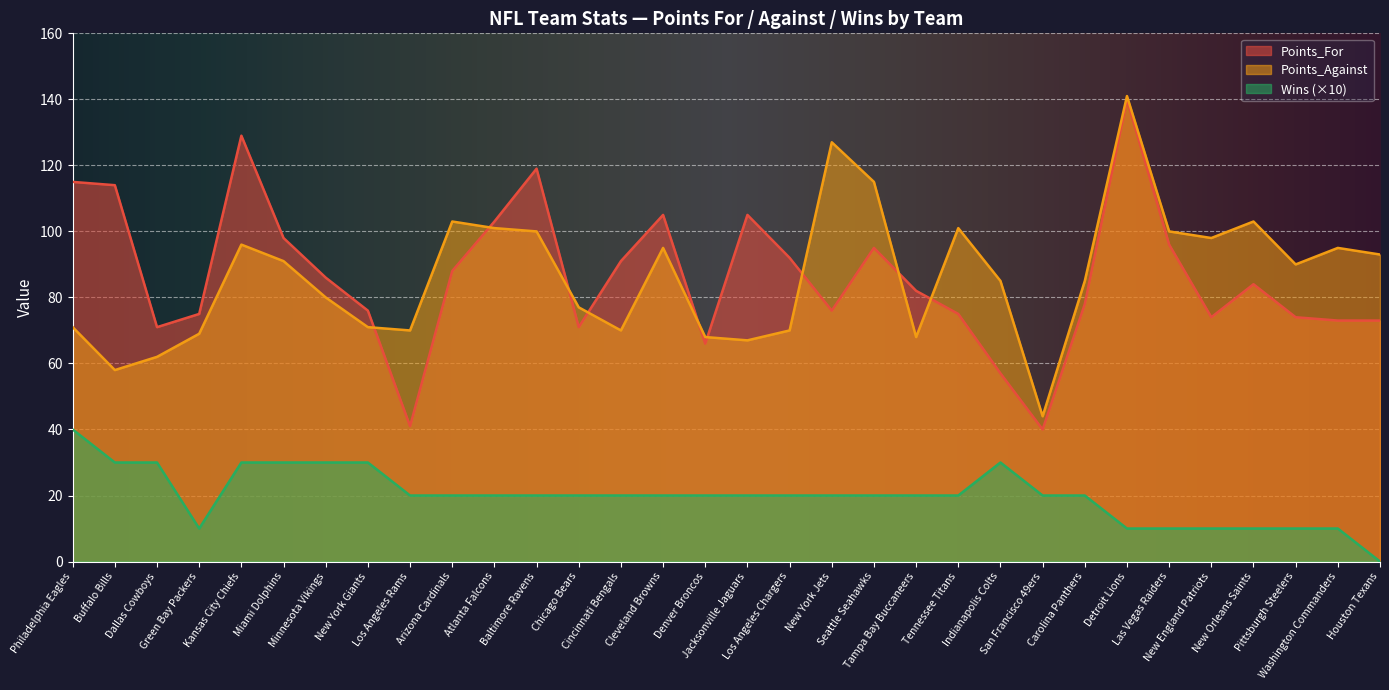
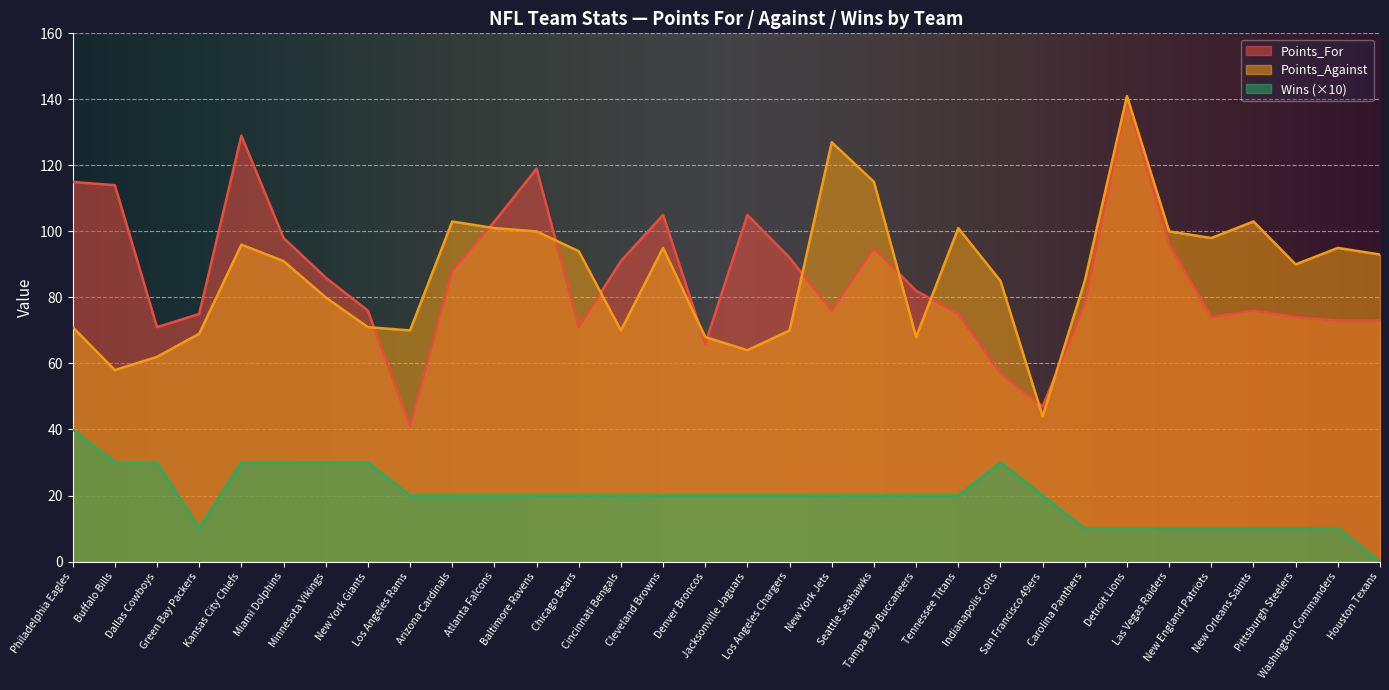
  {
    "Points_For": {
      "Philadelphia Eagles": 115,
      "Buffalo Bills": 114,
      "Dallas Cowboys": 71,
      "Green Bay Packers": 75,
      "Kansas City Chiefs": 129,
      "Miami Dolphins": 98,
      "Minnesota Vikings": 86,
      "New York Giants": 76,
      "Los Angeles Rams": 41,
      "Arizona Cardinals": 88,
      "Atlanta Falcons": 103,
      "Baltimore Ravens": 119,
      "Chicago Bears": 71,
      "Cincinnati Bengals": 91,
      "Cleveland Browns": 105,
      "Denver Broncos": 66,
      "Jacksonville Jaguars": 105,
      "Los Angeles Chargers": 92,
      "New York Jets": 76,
      "Seattle Seahawks": 95,
      "Tampa Bay Buccaneers": 82,
      "Tennessee Titans": 75,
      "Indianapolis Colts": 57,
-     "San Francisco 49ers": 40,
+     "San Francisco 49ers": 47,
      "Carolina Panthers": 78,
      "Detroit Lions": 140,
      "Las Vegas Raiders": 96,
      "New England Patriots": 74,
-     "New Orleans Saints": 84,
+     "New Orleans Saints": 76,
      "Pittsburgh Steelers": 74,
      "Washington Commanders": 73,
      "Houston Texans": 73
    },
    "Points_Against": {
      "Philadelphia Eagles": 71,
      "Buffalo Bills": 58,
      "Dallas Cowboys": 62,
      "Green Bay Packers": 69,
      "Kansas City Chiefs": 96,
      "Miami Dolphins": 91,
      "Minnesota Vikings": 80,
      "New York Giants": 71,
      "Los Angeles Rams": 70,
      "Arizona Cardinals": 103,
      "Atlanta Falcons": 101,
      "Baltimore Ravens": 100,
-     "Chicago Bears": 77,
+     "Chicago Bears": 94,
      "Cincinnati Bengals": 70,
      "Cleveland Browns": 95,
      "Denver Broncos": 68,
-     "Jacksonville Jaguars": 67,
+     "Jacksonville Jaguars": 64,
      "Los Angeles Chargers": 70,
      "New York Jets": 127,
      "Seattle Seahawks": 115,
      "Tampa Bay Buccaneers": 68,
      "Tennessee Titans": 101,
      "Indianapolis Colts": 85,
      "San Francisco 49ers": 44,
      "Carolina Panthers": 85,
      "Detroit Lions": 141,
      "Las Vegas Raiders": 100,
      "New England Patriots": 98,
      "New Orleans Saints": 103,
      "Pittsburgh Steelers": 90,
      "Washington Commanders": 95,
      "Houston Texans": 93
    },
    "Wins (×10)": {
      "Philadelphia Eagles": 40,
      "Buffalo Bills": 30,
      "Dallas Cowboys": 30,
      "Green Bay Packers": 10,
      "Kansas City Chiefs": 30,
      "Miami Dolphins": 30,
      "Minnesota Vikings": 30,
      "New York Giants": 30,
      "Los Angeles Rams": 20,
      "Arizona Cardinals": 20,
      "Atlanta Falcons": 20,
      "Baltimore Ravens": 20,
      "Chicago Bears": 20,
      "Cincinnati Bengals": 20,
      "Cleveland Browns": 20,
      "Denver Broncos": 20,
      "Jacksonville Jaguars": 20,
      "Los Angeles Chargers": 20,
      "New York Jets": 20,
      "Seattle Seahawks": 20,
      "Tampa Bay Buccaneers": 20,
      "Tennessee Titans": 20,
      "Indianapolis Colts": 30,
      "San Francisco 49ers": 20,
-     "Carolina Panthers": 20,
+     "Carolina Panthers": 10,
      "Detroit Lions": 10,
      "Las Vegas Raiders": 10,
      "New England Patriots": 10,
      "New Orleans Saints": 10,
      "Pittsburgh Steelers": 10,
      "Washington Commanders": 10,
      "Houston Texans": 0
    }
  }
